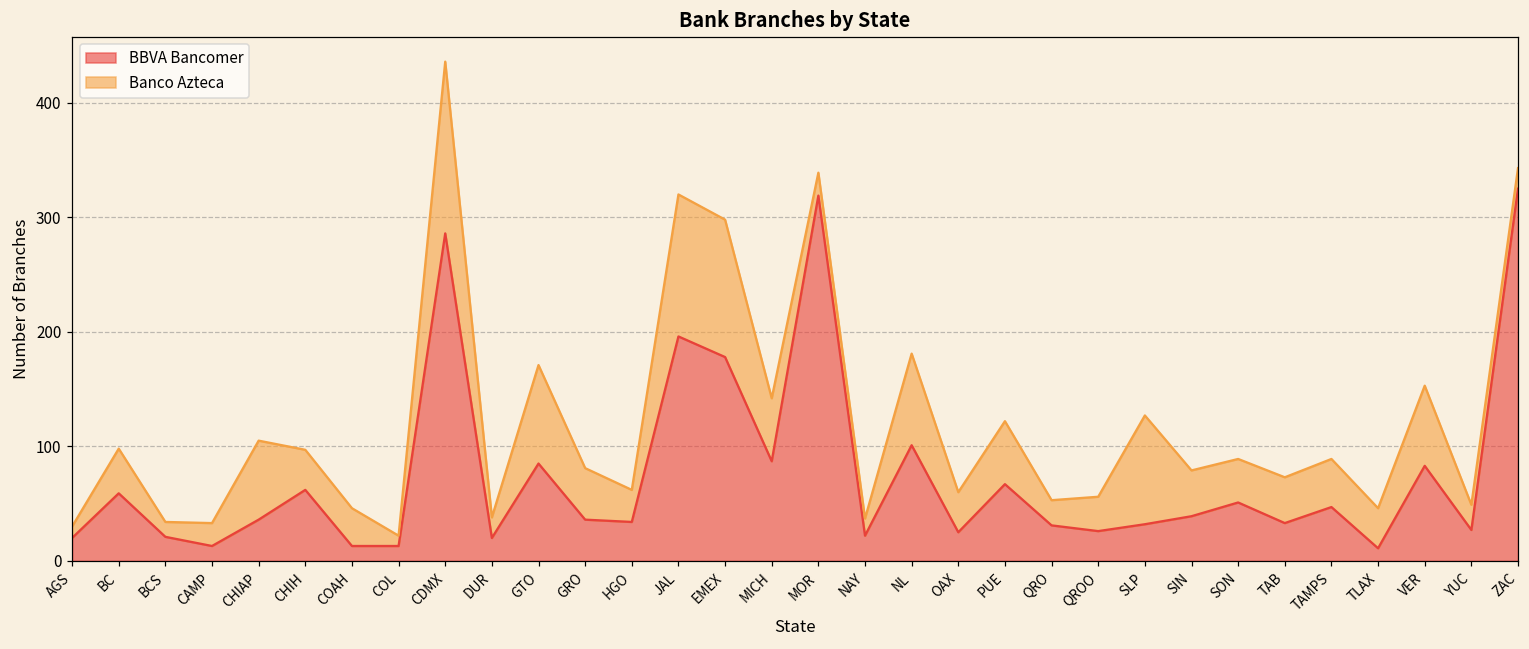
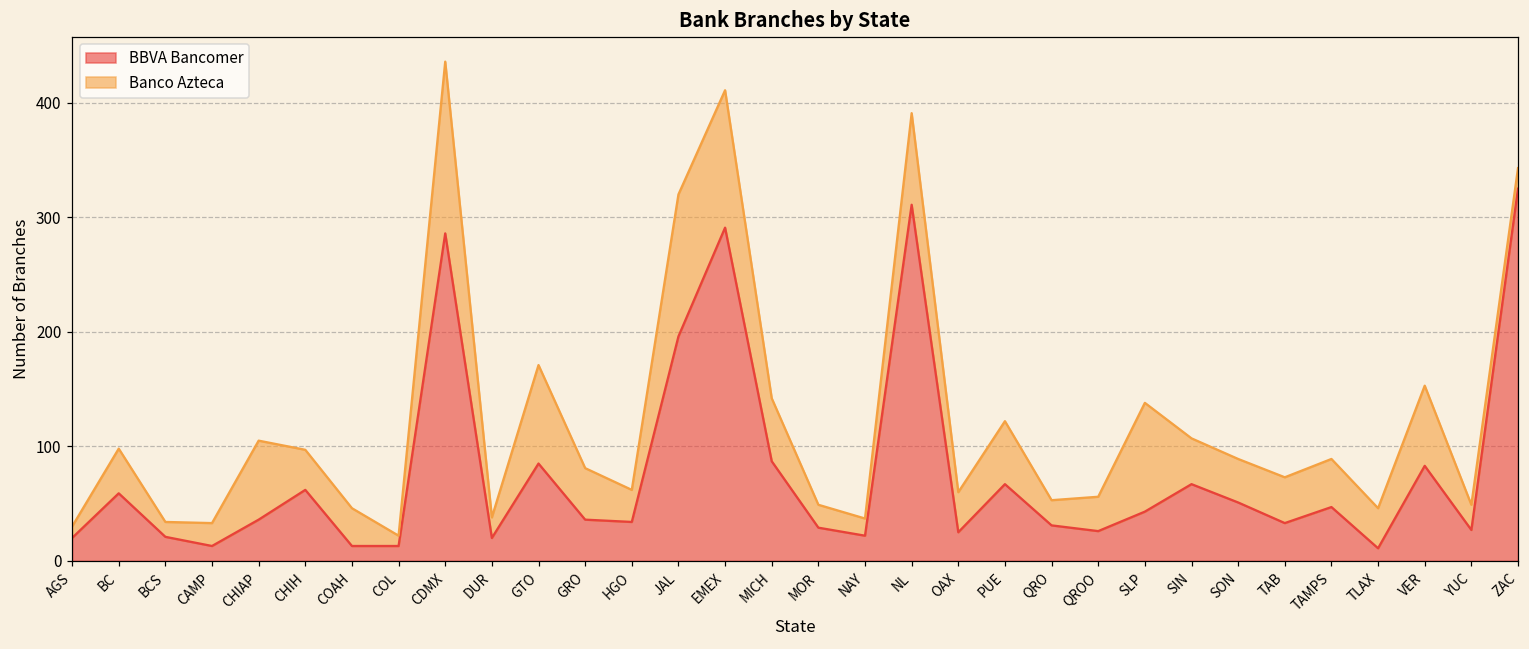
  {
    "BBVA Bancomer": {
      "AGS": 20,
      "BC": 59,
      "BCS": 21,
      "CAMP": 13,
      "CHIAP": 36,
      "CHIH": 62,
      "COAH": 13,
      "COL": 13,
      "CDMX": 286,
      "DUR": 20,
      "GTO": 85,
      "GRO": 36,
      "HGO": 34,
      "JAL": 196,
-     "EMEX": 178,
+     "EMEX": 291,
      "MICH": 87,
-     "MOR": 319,
+     "MOR": 29,
      "NAY": 22,
-     "NL": 101,
+     "NL": 311,
      "OAX": 25,
      "PUE": 67,
      "QRO": 31,
      "QROO": 26,
-     "SLP": 32,
-     "SIN": 39,
+     "SLP": 43,
+     "SIN": 67,
      "SON": 51,
      "TAB": 33,
      "TAMPS": 47,
      "TLAX": 11,
      "VER": 83,
      "YUC": 27,
      "ZAC": 325
    },
    "Banco Azteca": {
      "AGS": 10,
      "BC": 39,
      "BCS": 13,
      "CAMP": 20,
      "CHIAP": 69,
      "CHIH": 35,
      "COAH": 33,
      "COL": 9,
      "CDMX": 150,
      "DUR": 18,
      "GTO": 86,
      "GRO": 45,
      "HGO": 28,
      "JAL": 124,
      "EMEX": 120,
      "MICH": 55,
      "MOR": 20,
      "NAY": 15,
      "NL": 80,
      "OAX": 35,
      "PUE": 55,
      "QRO": 22,
      "QROO": 30,
      "SLP": 95,
      "SIN": 40,
      "SON": 38,
      "TAB": 40,
      "TAMPS": 42,
      "TLAX": 35,
      "VER": 70,
      "YUC": 22,
      "ZAC": 18
    }
  }
